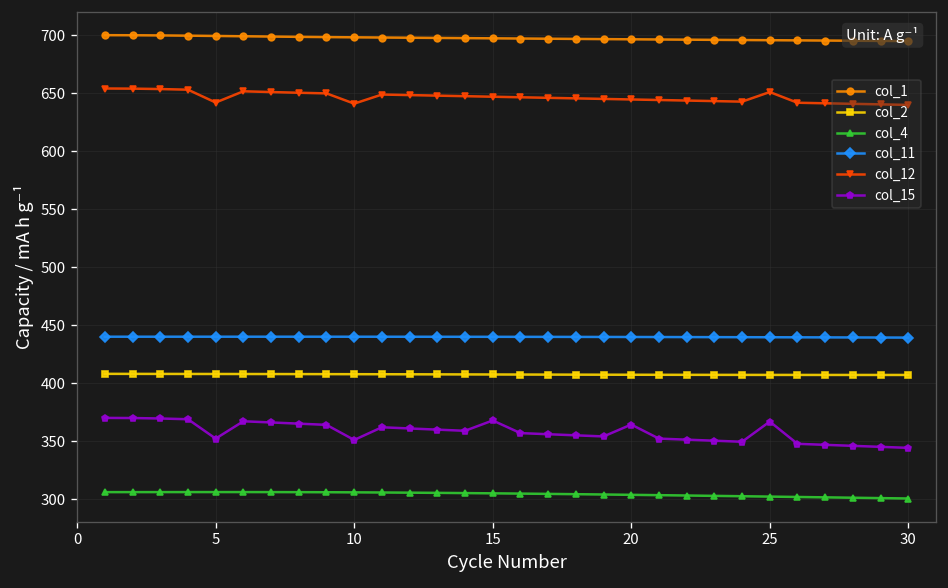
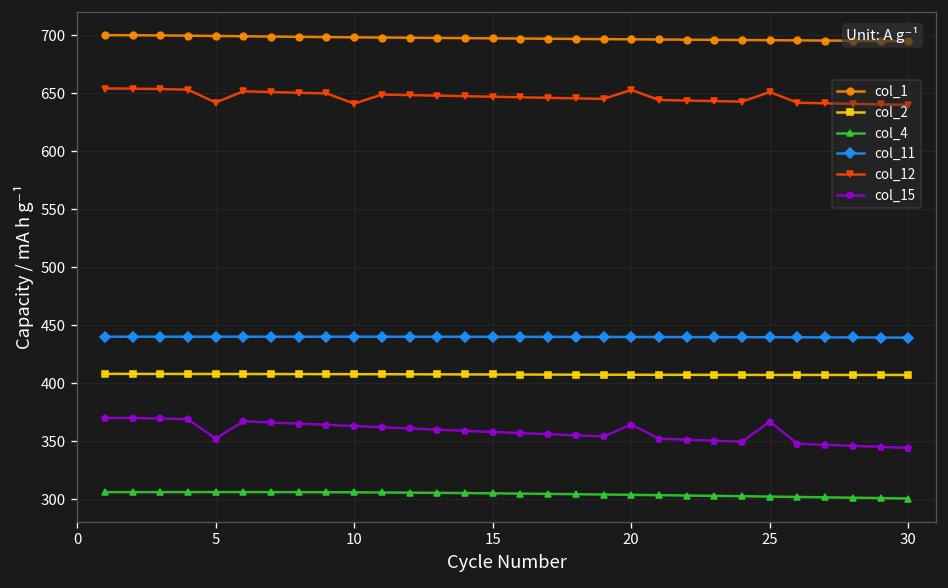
  {
    "col_1": {
      "5": 700,
      "10": 700,
      "15": 700,
      "20": 700,
      "25": 700
    },
    "col_2": {
      "5": 410,
      "10": 410,
      "15": 410,
      "20": 410,
      "25": 410,
      "30": 410
    },
    "col_4": {
      "5": 310,
      "10": 310,
      "15": 300,
      "20": 300,
      "25": 300,
      "30": 300
    },
    "col_11": {
      "5": 440,
      "10": 440,
      "15": 440,
      "20": 440,
      "25": 440,
      "30": 440
    },
    "col_12": {
      "5": 640,
      "10": 640,
      "15": 650,
-     "20": 640,
+     "20": 650,
      "25": 650
    },
    "col_15": {
      "5": 350,
-     "10": 350,
-     "15": 370,
+     "10": 360,
+     "15": 360,
      "20": 360,
      "25": 370,
      "30": 340
    }
  }
